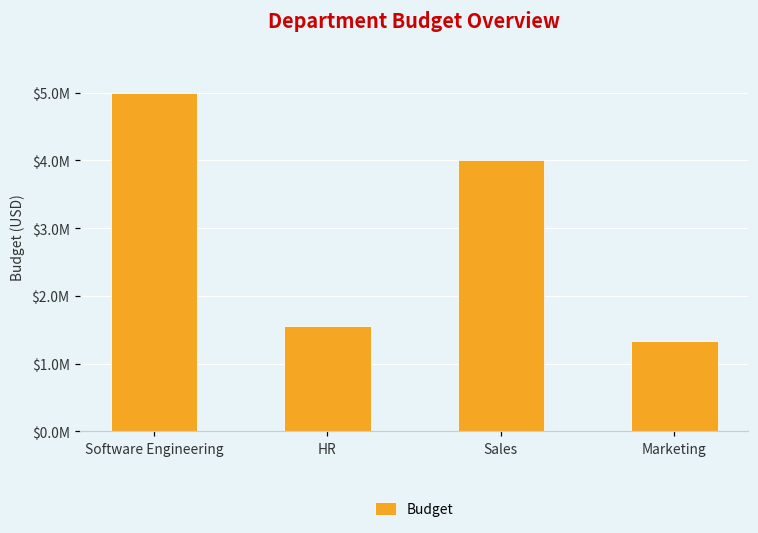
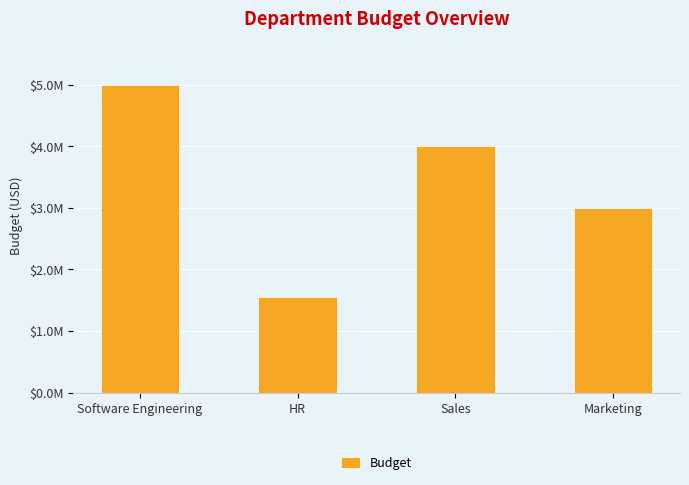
  {
    "Software Engineering": "$5000000",
    "HR": "$1600000",
    "Sales": "$4000000",
-   "Marketing": "$1300000"
+   "Marketing": "$3000000"
  }
